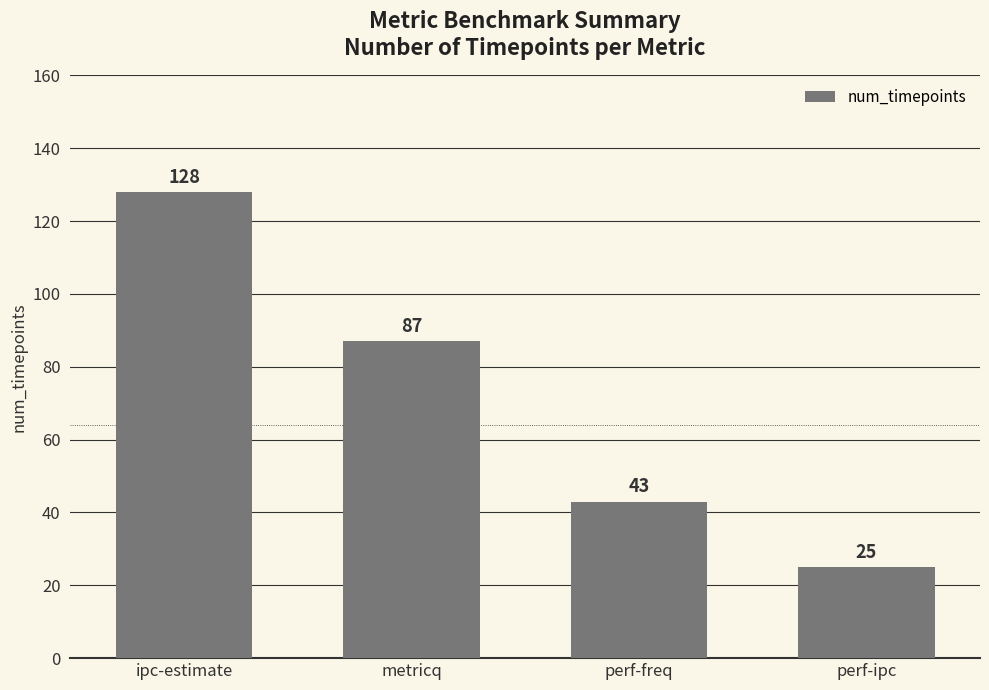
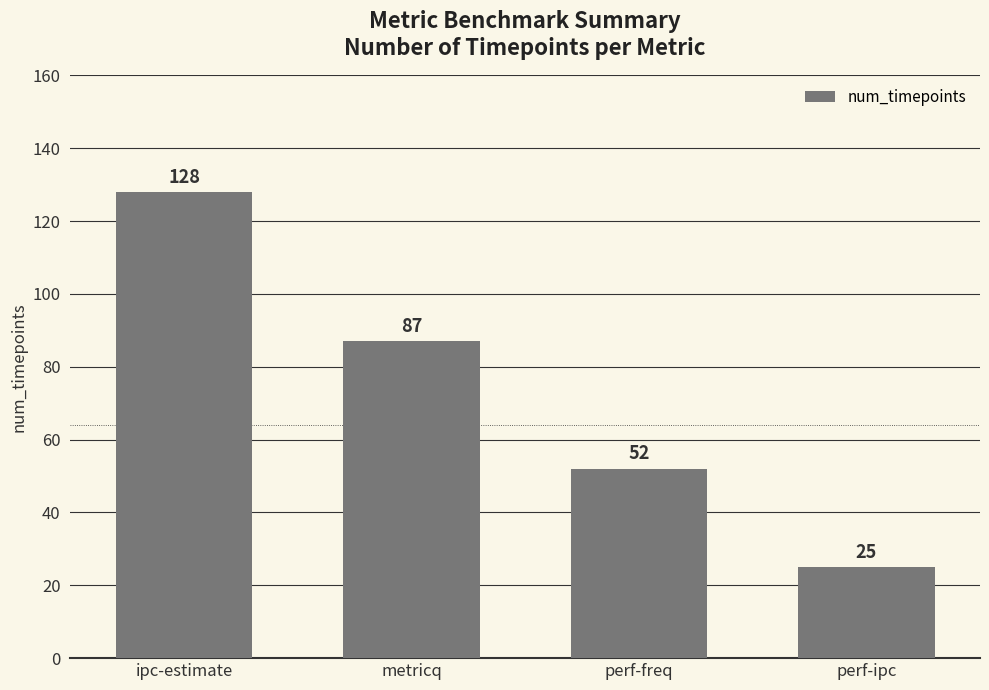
  {
    "ipc-estimate": 128,
    "metricq": 87,
-   "perf-freq": 43,
+   "perf-freq": 52,
    "perf-ipc": 25
  }
